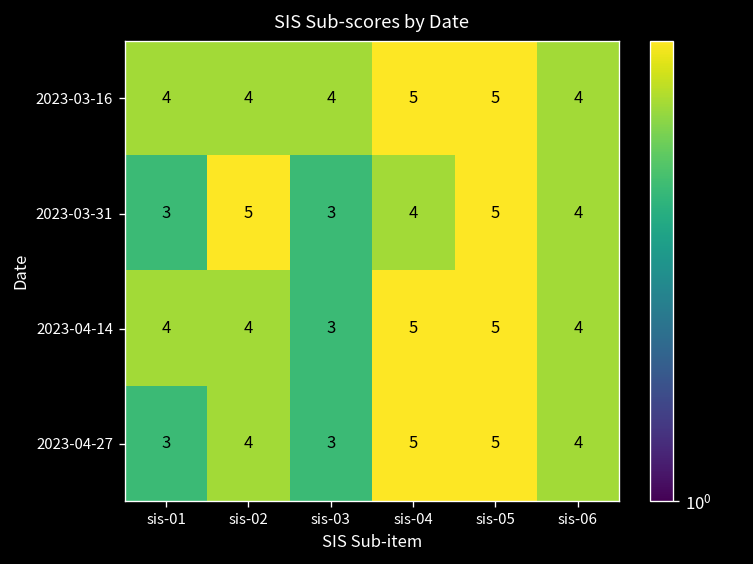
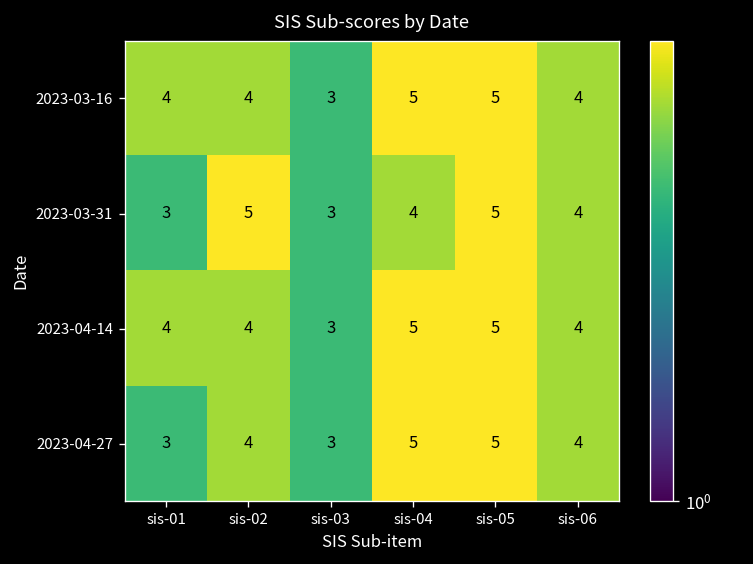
  {
    "2023-03-16": {
      "sis-01": 4,
      "sis-02": 4,
-     "sis-03": 4,
+     "sis-03": 3,
      "sis-04": 5,
      "sis-05": 5,
      "sis-06": 4
    },
    "2023-03-31": {
      "sis-01": 3,
      "sis-02": 5,
      "sis-03": 3,
      "sis-04": 4,
      "sis-05": 5,
      "sis-06": 4
    },
    "2023-04-14": {
      "sis-01": 4,
      "sis-02": 4,
      "sis-03": 3,
      "sis-04": 5,
      "sis-05": 5,
      "sis-06": 4
    },
    "2023-04-27": {
      "sis-01": 3,
      "sis-02": 4,
      "sis-03": 3,
      "sis-04": 5,
      "sis-05": 5,
      "sis-06": 4
    }
  }
